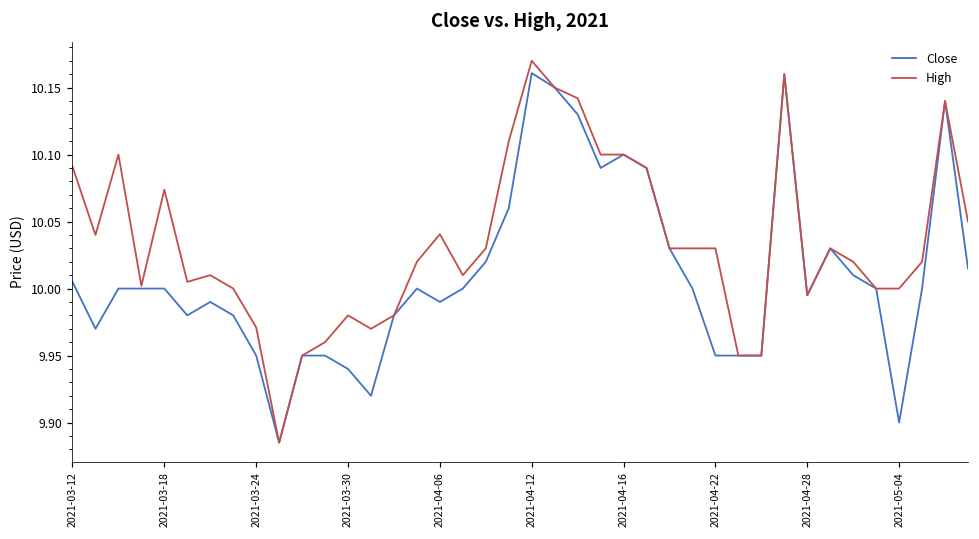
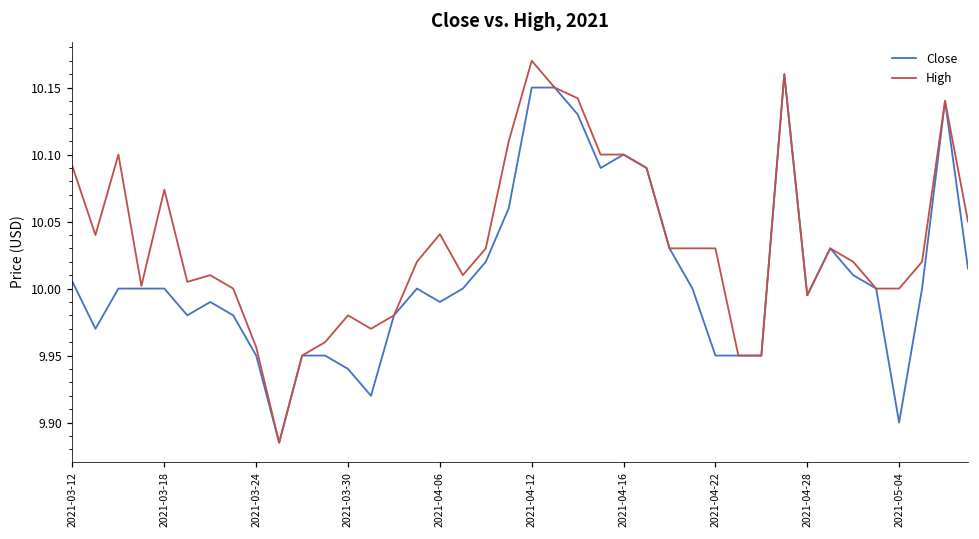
  {
    "Close": {
      "2021-03-12": 10.005,
      "2021-03-18": 10.000,
      "2021-03-24": 9.950,
      "2021-03-30": 9.940,
      "2021-04-06": 9.990,
-     "2021-04-12": 10.161,
+     "2021-04-12": 10.150,
      "2021-04-22": 9.950,
      "2021-05-04": 9.900
    },
    "High": {
      "2021-03-12": 10.091,
      "2021-03-18": 10.074,
-     "2021-03-24": 9.971,
+     "2021-03-24": 9.956,
      "2021-03-30": 9.980,
      "2021-04-06": 10.041,
      "2021-04-12": 10.170,
      "2021-04-22": 10.030,
      "2021-05-04": 10.000
    }
  }
